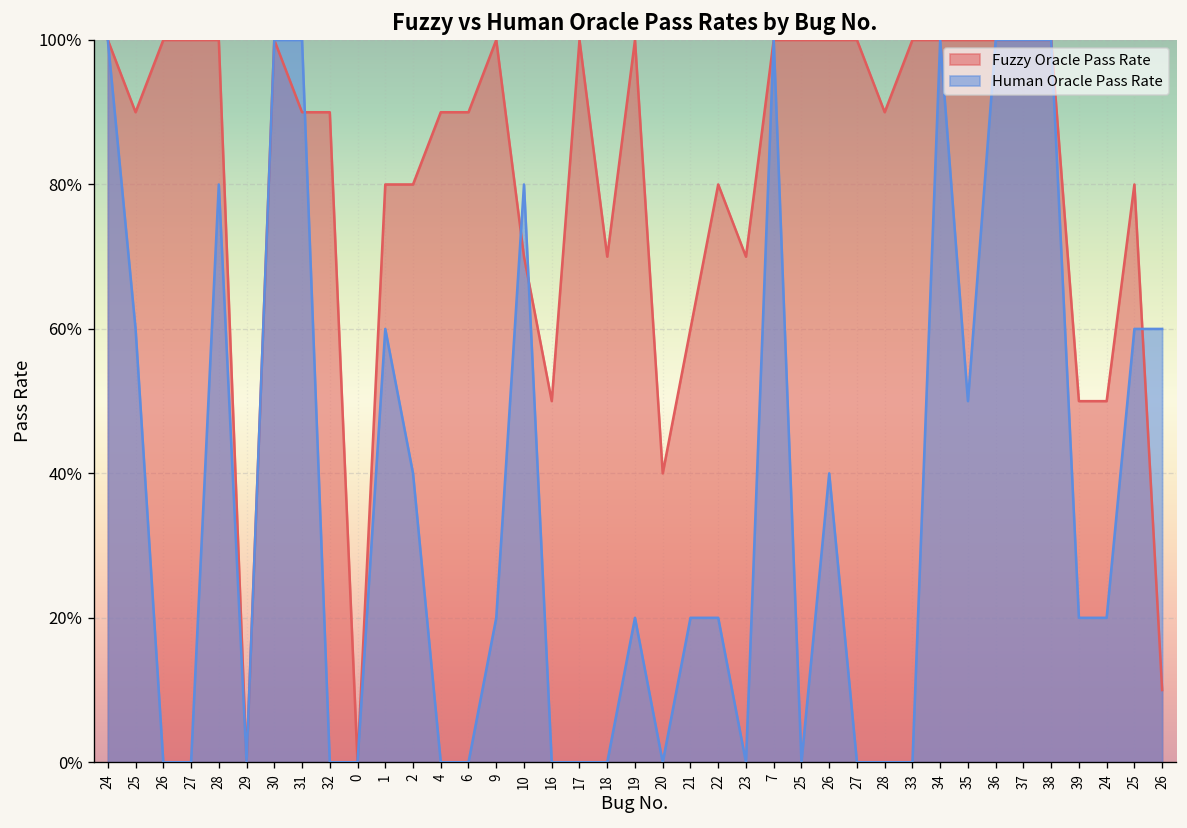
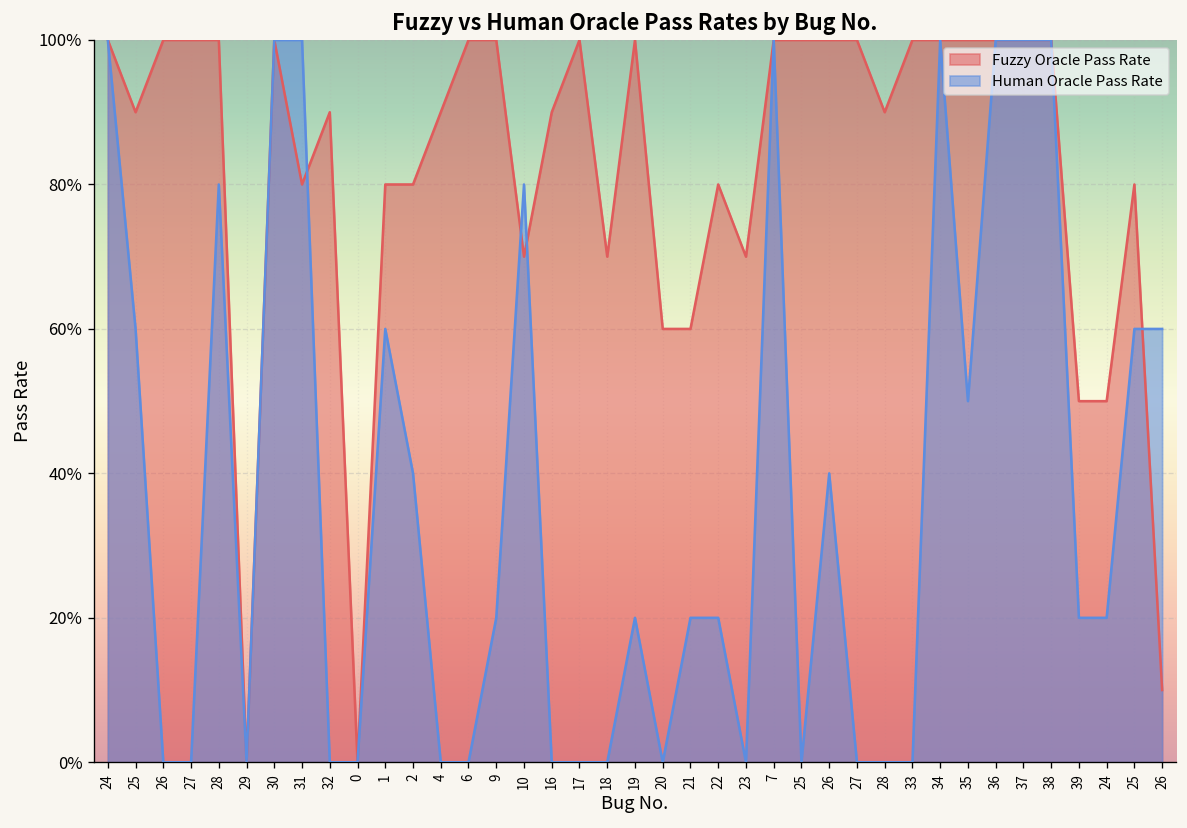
  {
    "Fuzzy Oracle Pass Rate": {
-     "31": "90%",
+     "31": "80%",
      "32": "90%",
      "1": "80%",
      "2": "80%",
      "4": "90%",
-     "6": "90%",
+     "6": "100%",
      "9": "100%",
      "10": "70%",
-     "16": "50%",
+     "16": "90%",
      "17": "100%",
      "18": "70%",
      "19": "100%",
-     "20": "40%",
+     "20": "60%",
      "21": "60%",
      "22": "80%",
      "23": "70%",
      "33": "100%",
      "35": "100%",
      "39": "50%"
    },
    "Human Oracle Pass Rate": {
      "31": "100%",
      "32": "0%",
      "1": "60%",
      "2": "40%",
      "4": "0%",
      "6": "0%",
      "9": "20%",
      "10": "80%",
      "16": "0%",
      "17": "0%",
      "18": "0%",
      "19": "20%",
      "20": "0%",
      "21": "20%",
      "22": "20%",
      "23": "0%",
      "33": "0%",
      "35": "50%",
      "39": "20%"
    }
  }
